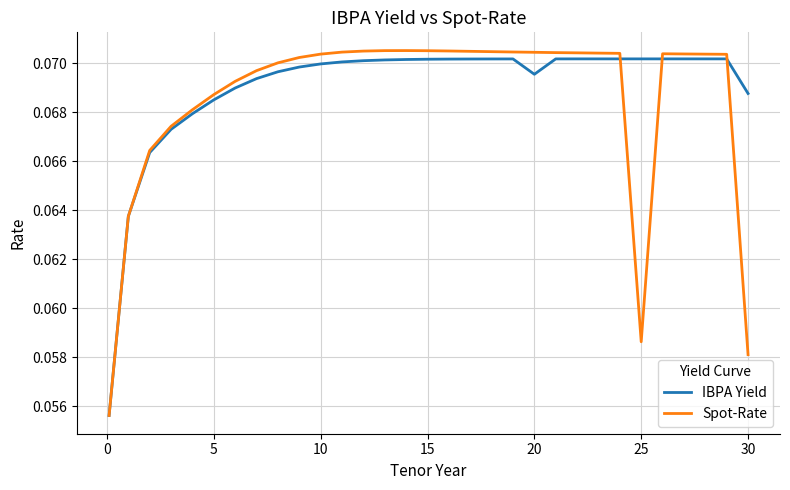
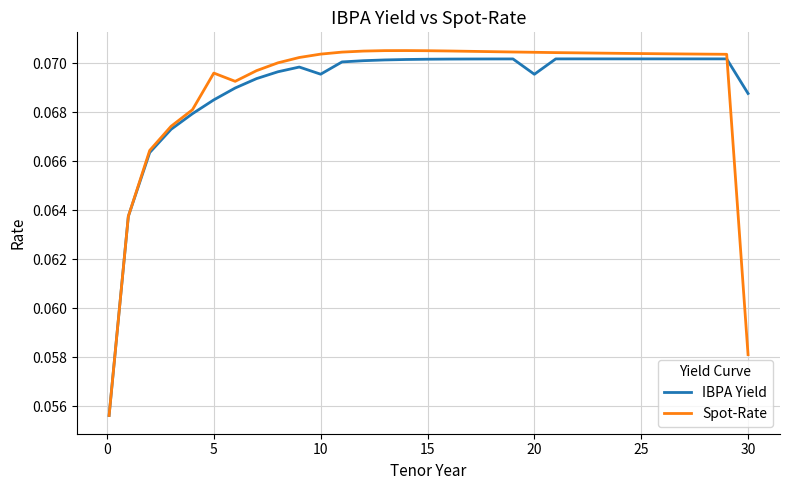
  {
    "IBPA Yield": {
      "5": 0.0685,
-     "10": 0.0700,
+     "10": 0.0696,
      "15": 0.0702,
      "20": 0.0695,
      "25": 0.0702,
      "30": 0.0688
    },
    "Spot-Rate": {
-     "5": 0.0687,
+     "5": 0.0696,
      "10": 0.0704,
      "15": 0.0705,
      "20": 0.0704,
-     "25": 0.0586,
+     "25": 0.0704,
      "30": 0.0581
    }
  }
